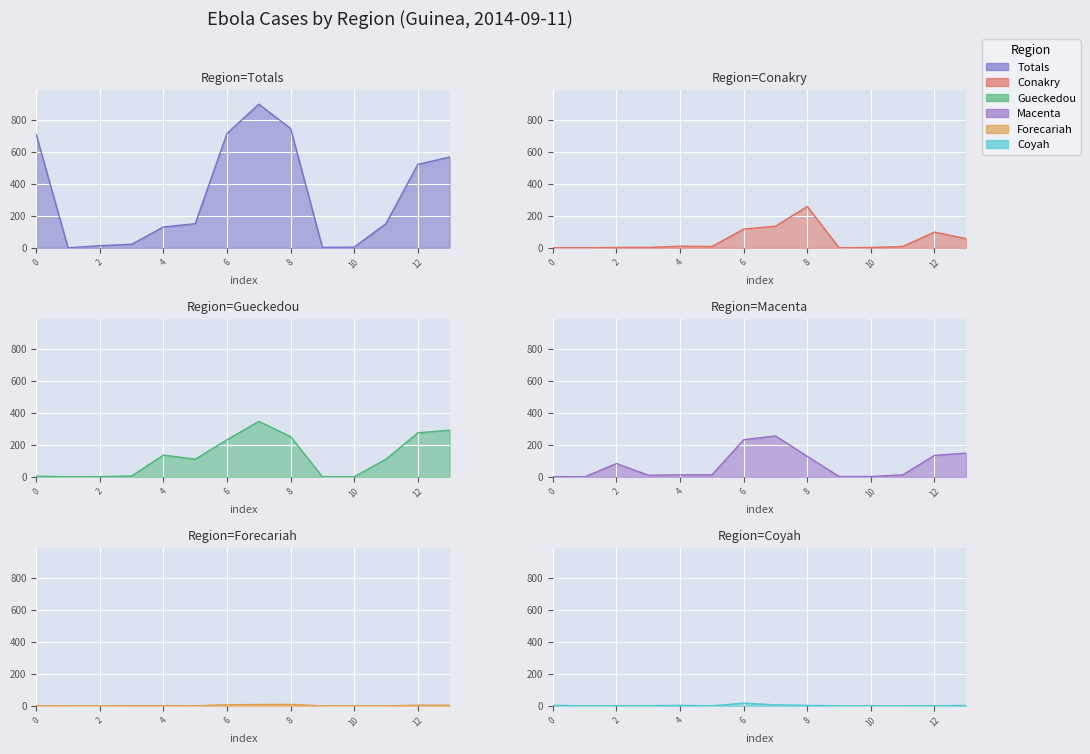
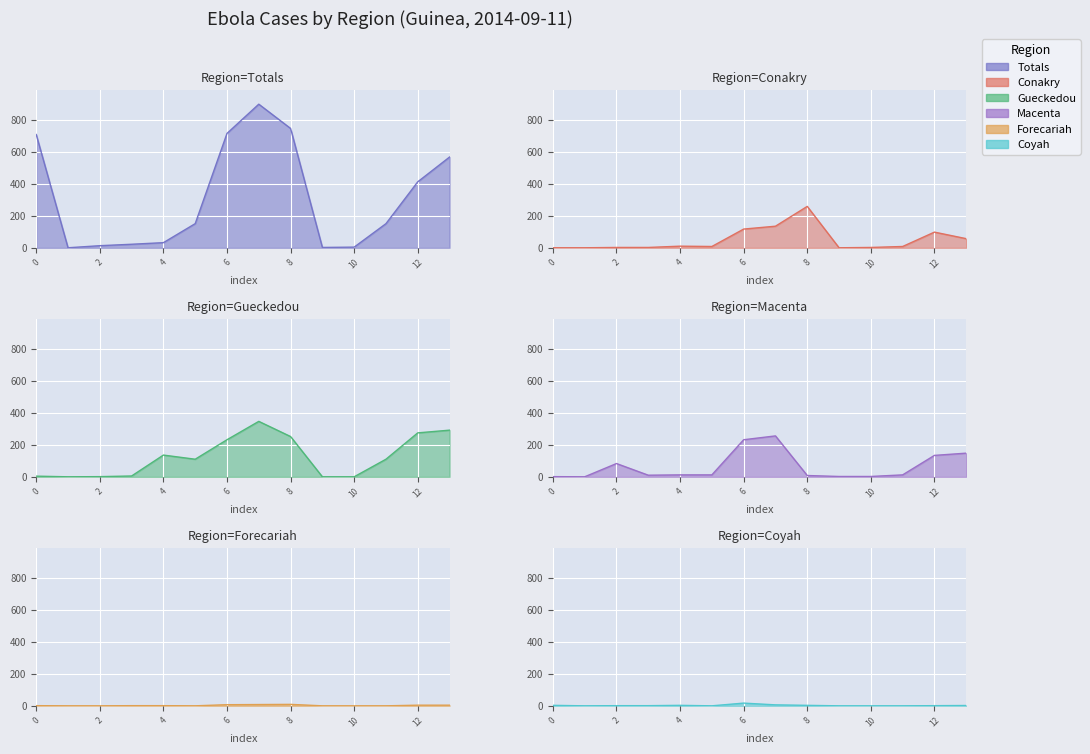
  {
    "Region=Totals": {
      "0": 710,
      "2": 10,
-     "4": 130,
+     "4": 30,
      "6": 720,
      "8": 750,
      "10": 0,
-     "12": 520
+     "12": 410
    },
    "Region=Conakry": {
      "0": 0,
      "2": 0,
      "4": 10,
      "6": 120,
      "8": 260,
      "10": 0,
      "12": 100
    },
    "Region=Gueckedou": {
      "0": 0,
      "2": 0,
      "4": 140,
      "6": 230,
      "8": 250,
      "10": 0,
      "12": 280
    },
    "Region=Macenta": {
      "0": 0,
      "2": 80,
      "4": 10,
      "6": 230,
-     "8": 130,
+     "8": 10,
      "10": 0,
      "12": 130
    },
    "Region=Forecariah": {
      "0": 0,
      "2": 0,
      "4": 0,
      "6": 10,
      "8": 10,
      "10": 0,
      "12": 0
    },
    "Region=Coyah": {
      "0": 0,
      "2": 0,
      "4": 0,
      "6": 20,
      "8": 0,
      "10": 0,
      "12": 0
    }
  }
